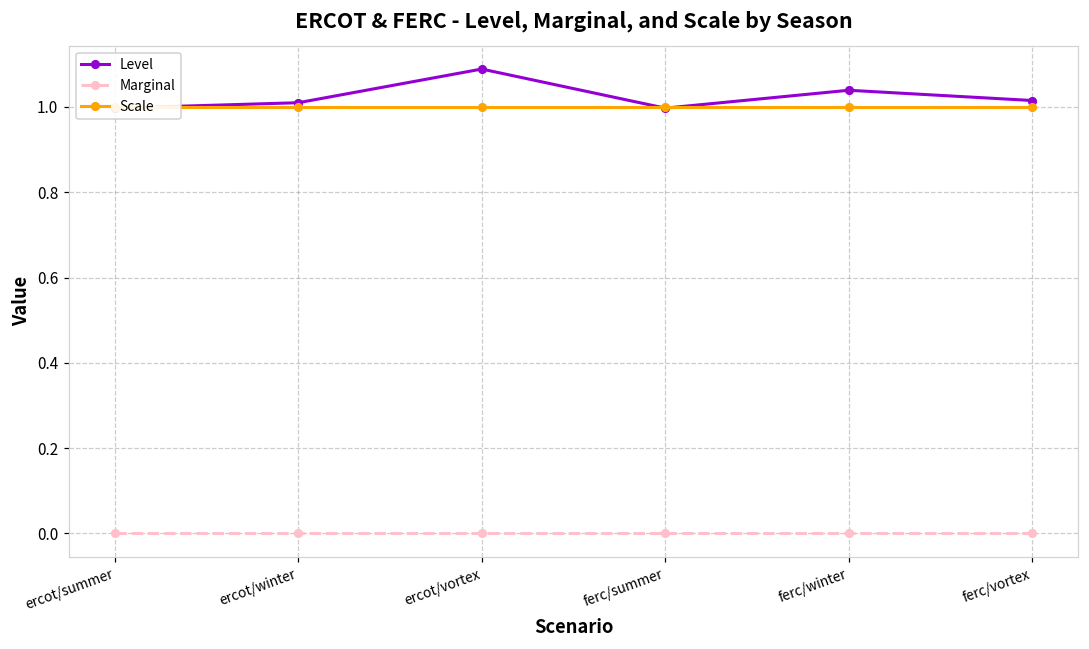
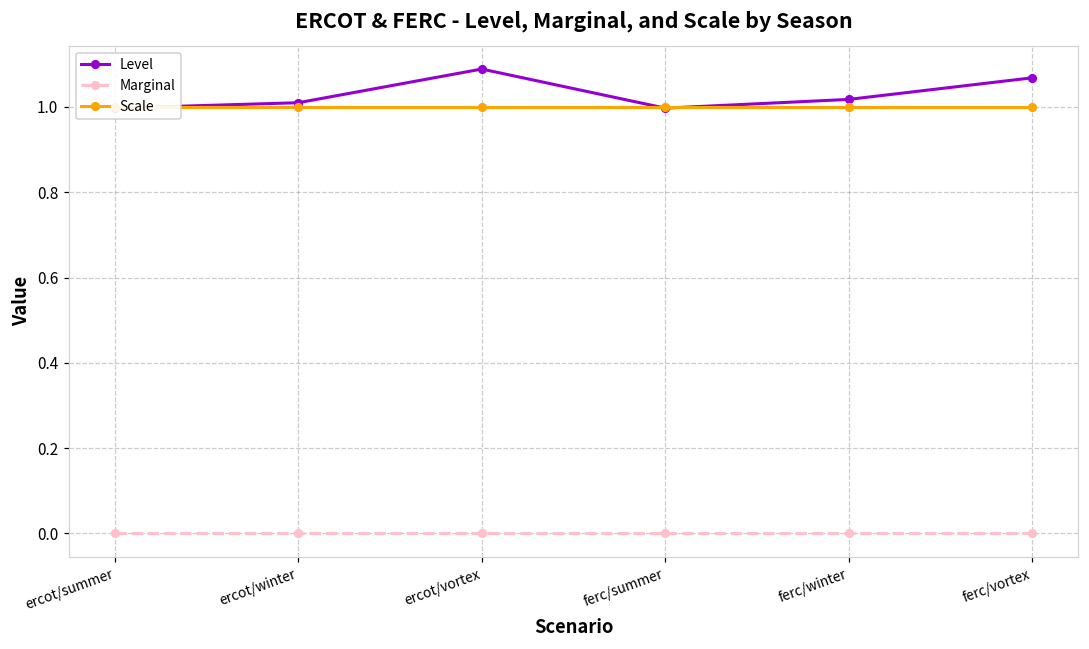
  {
    "Level": {
      "ercot/winter": 1.01,
      "ercot/vortex": 1.09,
-     "ferc/winter": 1.04,
-     "ferc/vortex": 1.02
+     "ferc/winter": 1.02,
+     "ferc/vortex": 1.07
    },
    "Marginal": {
      "ercot/summer": 0.00,
      "ercot/winter": 0.00,
      "ercot/vortex": 0.00,
      "ferc/summer": 0.00,
      "ferc/winter": 0.00,
      "ferc/vortex": 0.00
    },
    "Scale": {
      "ercot/winter": 1.00,
      "ercot/vortex": 1.00,
      "ferc/winter": 1.00,
      "ferc/vortex": 1.00
    }
  }
